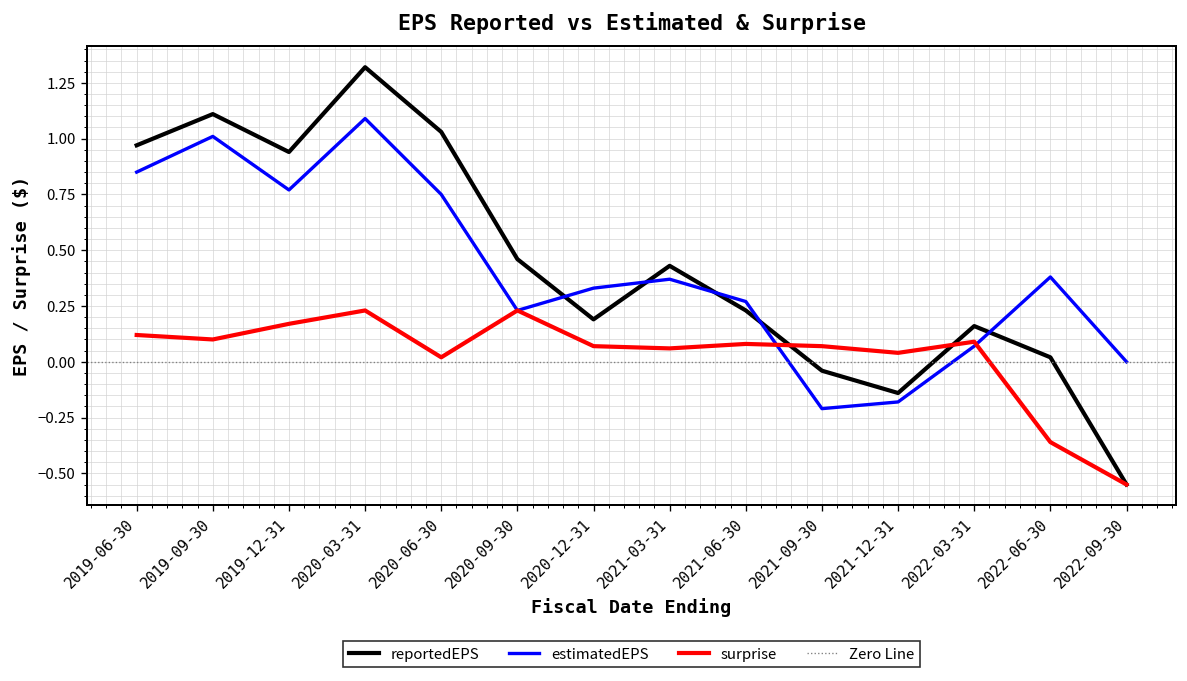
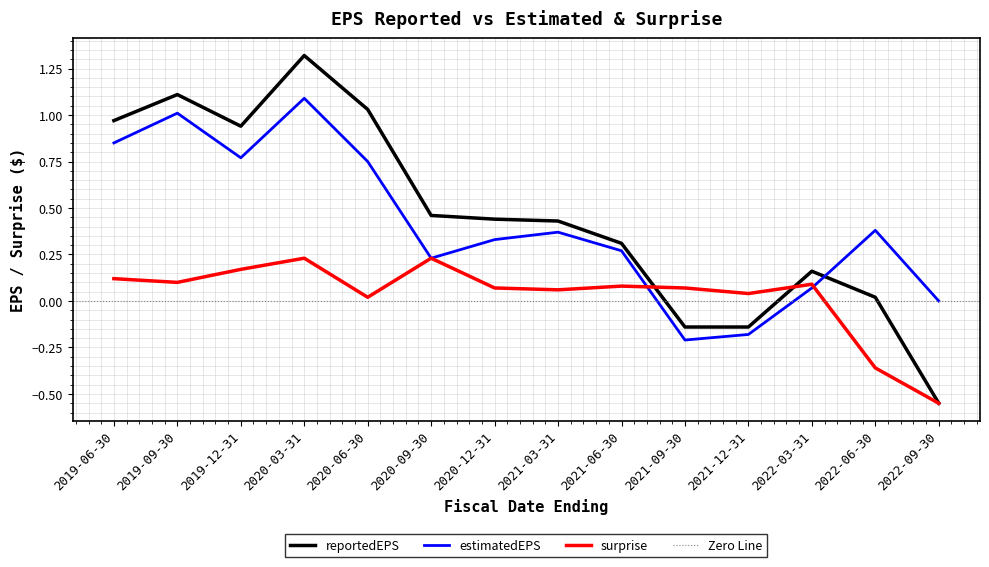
  {
    "reportedEPS": {
      "2019-06-30": 0.97,
      "2019-09-30": 1.11,
      "2019-12-31": 0.94,
      "2020-03-31": 1.32,
      "2020-06-30": 1.03,
      "2020-09-30": 0.46,
-     "2020-12-31": 0.19,
+     "2020-12-31": 0.44,
      "2021-03-31": 0.43,
-     "2021-06-30": 0.23,
-     "2021-09-30": -0.04,
+     "2021-06-30": 0.31,
+     "2021-09-30": -0.14,
      "2021-12-31": -0.14,
      "2022-03-31": 0.16,
      "2022-06-30": 0.02
    },
    "estimatedEPS": {
      "2019-06-30": 0.85,
      "2019-09-30": 1.01,
      "2019-12-31": 0.77,
      "2020-03-31": 1.09,
      "2020-06-30": 0.75,
      "2020-12-31": 0.33,
      "2021-03-31": 0.37,
      "2021-06-30": 0.27,
      "2021-09-30": -0.21,
      "2021-12-31": -0.18,
      "2022-03-31": 0.07,
      "2022-06-30": 0.38,
      "2022-09-30": 0.00
    },
    "surprise": {
      "2019-06-30": 0.12,
      "2019-09-30": 0.10,
      "2019-12-31": 0.17,
      "2020-03-31": 0.23,
      "2020-06-30": 0.02,
      "2020-12-31": 0.07,
      "2021-03-31": 0.06,
      "2021-06-30": 0.08,
      "2021-09-30": 0.07,
      "2021-12-31": 0.04,
      "2022-03-31": 0.09,
      "2022-06-30": -0.36
    }
  }
